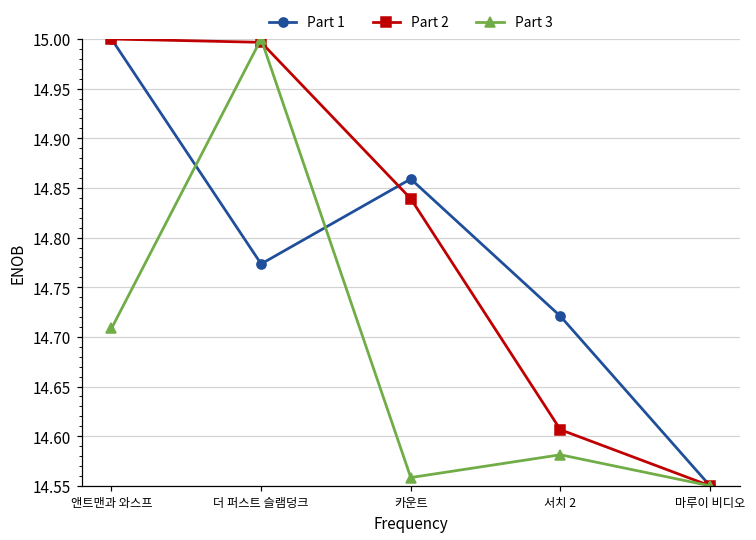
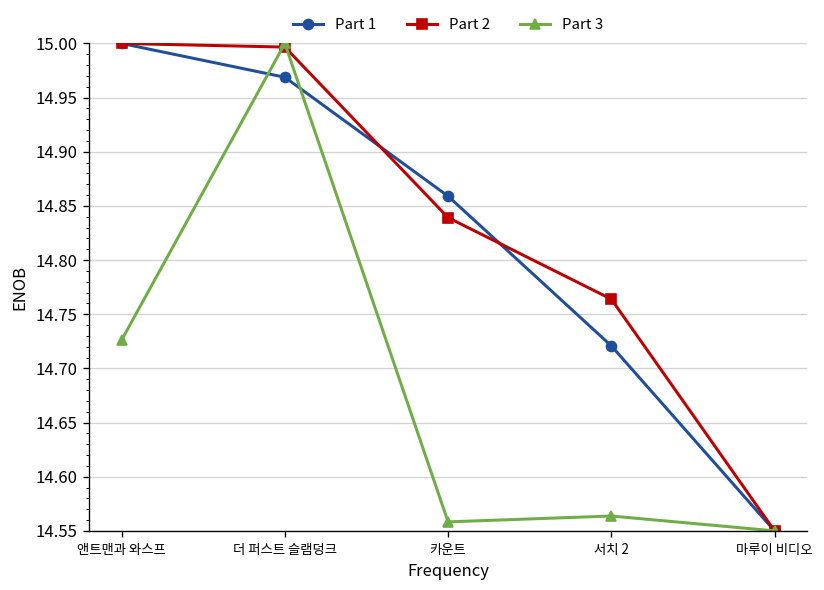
  {
    "Part 1": {
-     "더 퍼스트 슬램덩크": 14.77,
+     "더 퍼스트 슬램덩크": 14.97,
      "카운트": 14.86,
      "서치 2": 14.72
    },
    "Part 2": {
      "더 퍼스트 슬램덩크": 15.00,
      "카운트": 14.84,
-     "서치 2": 14.61
+     "서치 2": 14.76
    },
    "Part 3": {
-     "앤트맨과 와스프": 14.71,
+     "앤트맨과 와스프": 14.73,
      "더 퍼스트 슬램덩크": 15.00,
      "카운트": 14.56,
-     "서치 2": 14.58
+     "서치 2": 14.56
    }
  }
